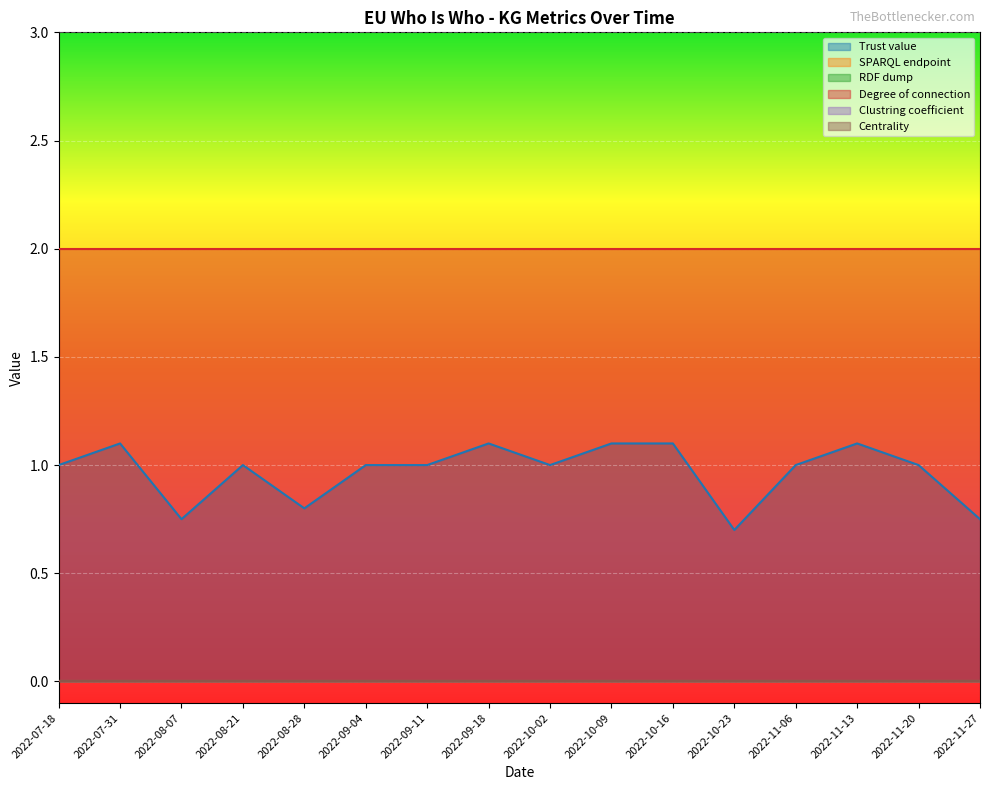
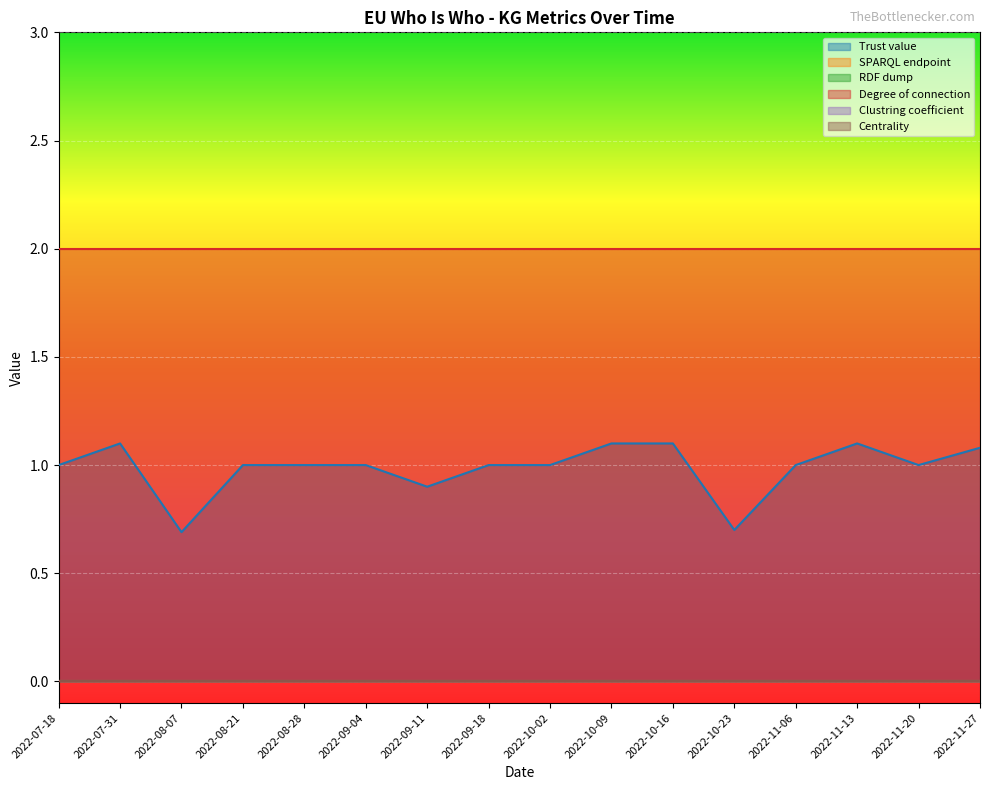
  {
    "Trust value": {
      "2022-07-18": 1.00,
      "2022-07-31": 1.10,
-     "2022-08-07": 0.75,
+     "2022-08-07": 0.69,
      "2022-08-21": 1.00,
-     "2022-08-28": 0.8,
+     "2022-08-28": 1.0,
      "2022-09-04": 1.00,
-     "2022-09-11": 1.0,
-     "2022-09-18": 1.1,
+     "2022-09-11": 0.9,
+     "2022-09-18": 1.0,
      "2022-10-02": 1.00,
      "2022-10-09": 1.10,
      "2022-10-16": 1.10,
      "2022-10-23": 0.70,
      "2022-11-06": 1.00,
      "2022-11-13": 1.10,
      "2022-11-20": 1.00,
-     "2022-11-27": 0.75
+     "2022-11-27": 1.08
    },
    "Centrality": {
      "2022-07-18": 0.00,
      "2022-07-31": 0.00,
      "2022-08-07": 0.00,
      "2022-08-21": 0.00,
      "2022-08-28": 0.00,
      "2022-09-04": 0.00,
      "2022-09-11": 0.00,
      "2022-09-18": 0.00,
      "2022-10-02": 0.00,
      "2022-10-09": 0.00,
      "2022-10-16": 0.00,
      "2022-10-23": 0.00,
      "2022-11-06": 0.00,
      "2022-11-13": 0.00,
      "2022-11-20": 0.00,
      "2022-11-27": 0.00
    },
    "Degree of connection": {
      "2022-07-18": 2.00,
      "2022-07-31": 2.00,
      "2022-08-07": 2.00,
      "2022-08-21": 2.00,
      "2022-08-28": 2.00,
      "2022-09-04": 2.00,
      "2022-09-11": 2.00,
      "2022-09-18": 2.00,
      "2022-10-02": 2.00,
      "2022-10-09": 2.00,
      "2022-10-16": 2.00,
      "2022-10-23": 2.00,
      "2022-11-06": 2.00,
      "2022-11-13": 2.00,
      "2022-11-20": 2.00,
      "2022-11-27": 2.00
    }
  }
